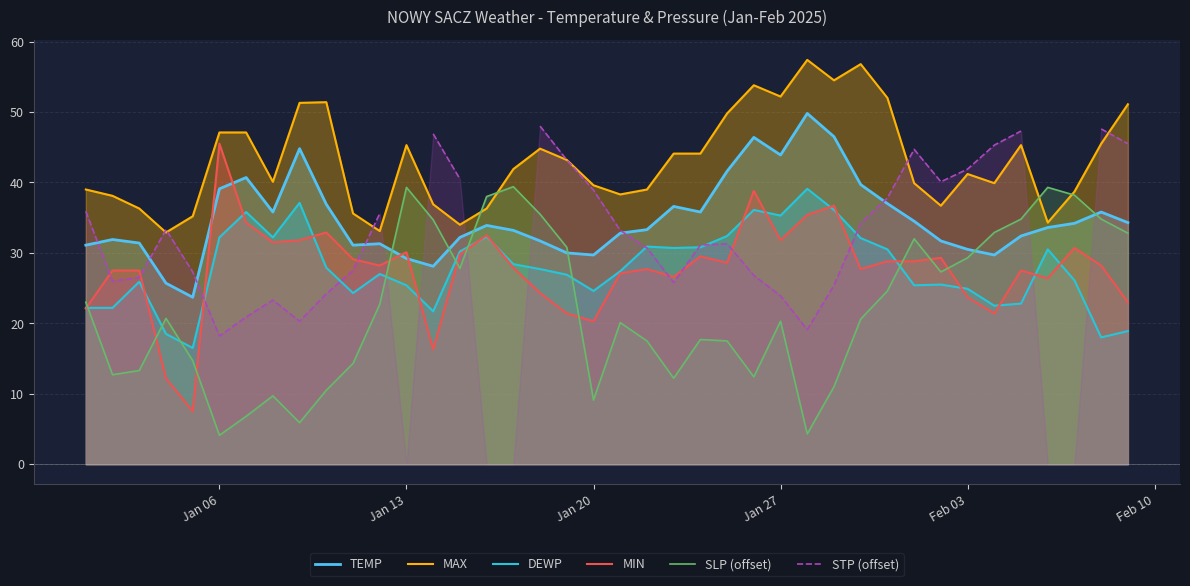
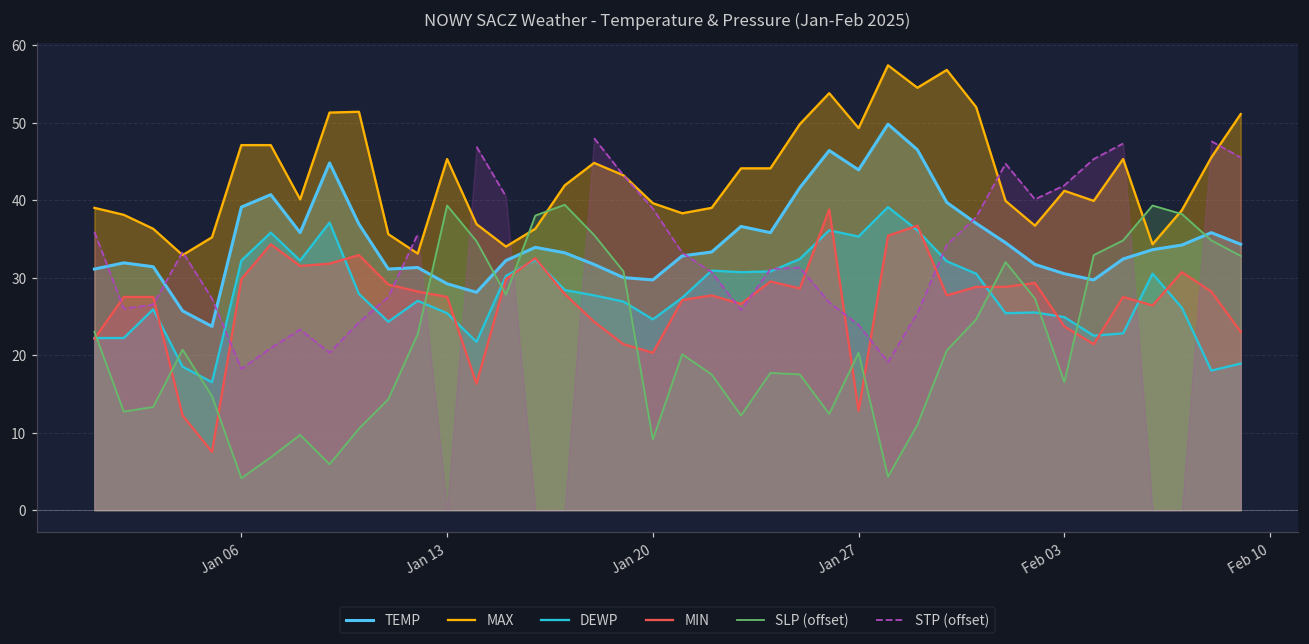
  {
    "MAX": {
      "Jan 06": 47,
      "Jan 13": 45,
      "Jan 20": 40,
-     "Jan 27": 52,
+     "Jan 27": 49,
      "Feb 03": 41
    },
    "MIN": {
-     "Jan 06": 46,
-     "Jan 13": 30,
+     "Jan 06": 30,
+     "Jan 13": 28,
      "Jan 20": 20,
-     "Jan 27": 32,
+     "Jan 27": 13,
      "Feb 03": 24
    },
    "SLP (offset)": {
      "Jan 06": 4,
      "Jan 13": 39,
      "Jan 20": 9,
      "Jan 27": 20,
-     "Feb 03": 29
+     "Feb 03": 17
    }
  }
